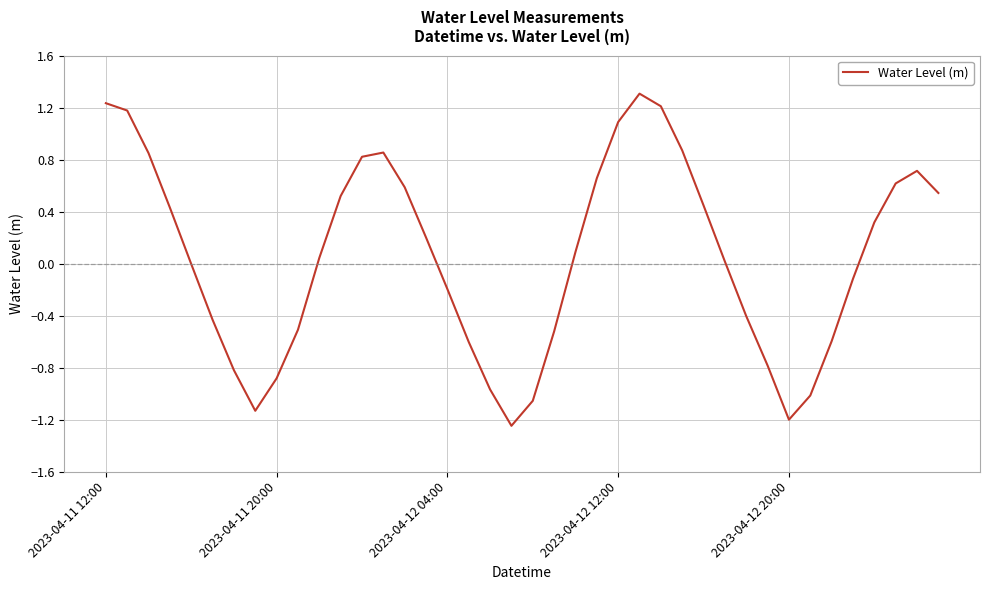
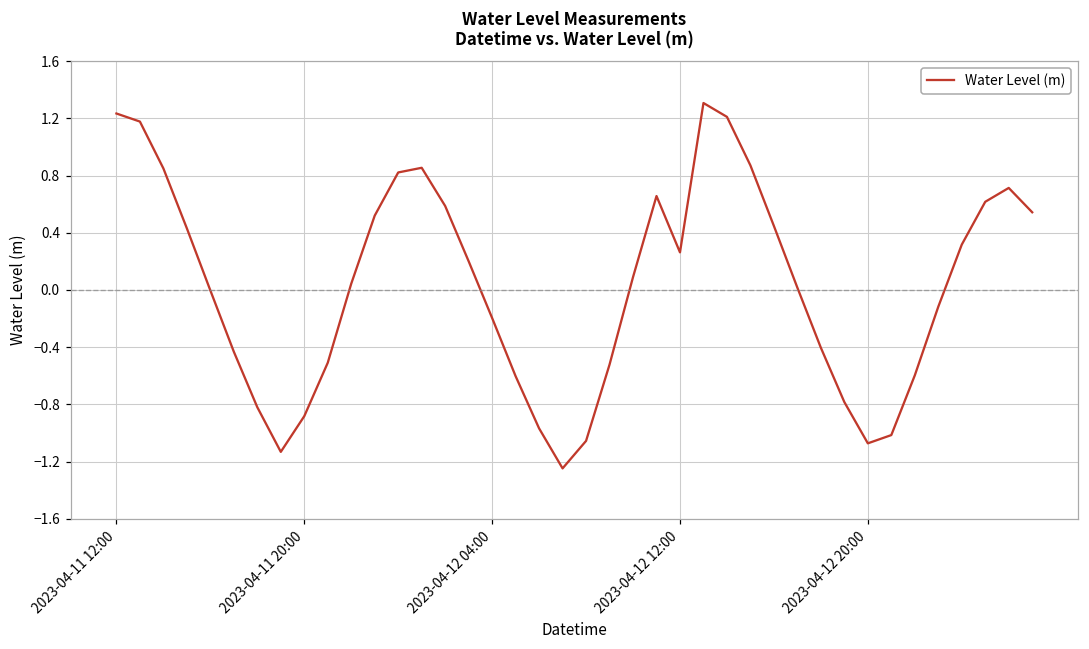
  {
    "2023-04-11 12:00": 1.23,
    "2023-04-11 20:00": -0.88,
    "2023-04-12 04:00": -0.20,
-   "2023-04-12 12:00": 1.09,
-   "2023-04-12 20:00": -1.20
+   "2023-04-12 12:00": 0.26,
+   "2023-04-12 20:00": -1.07
  }
